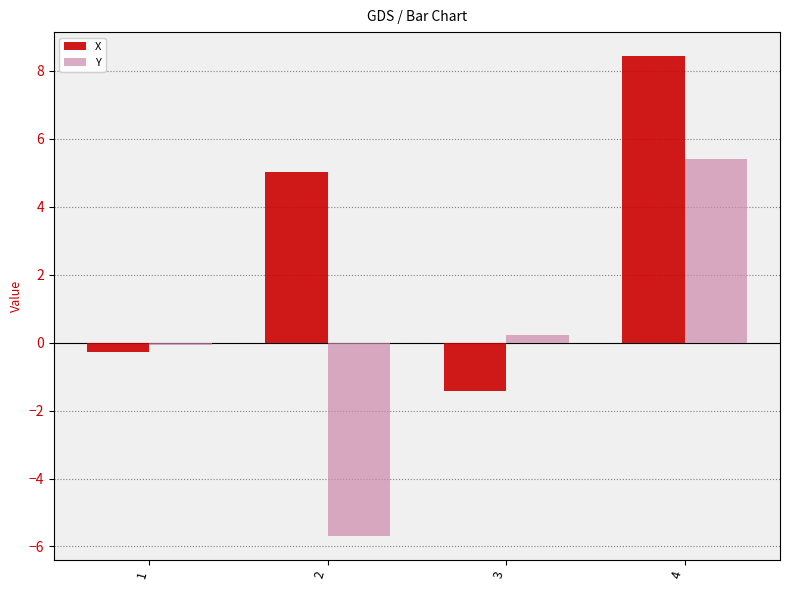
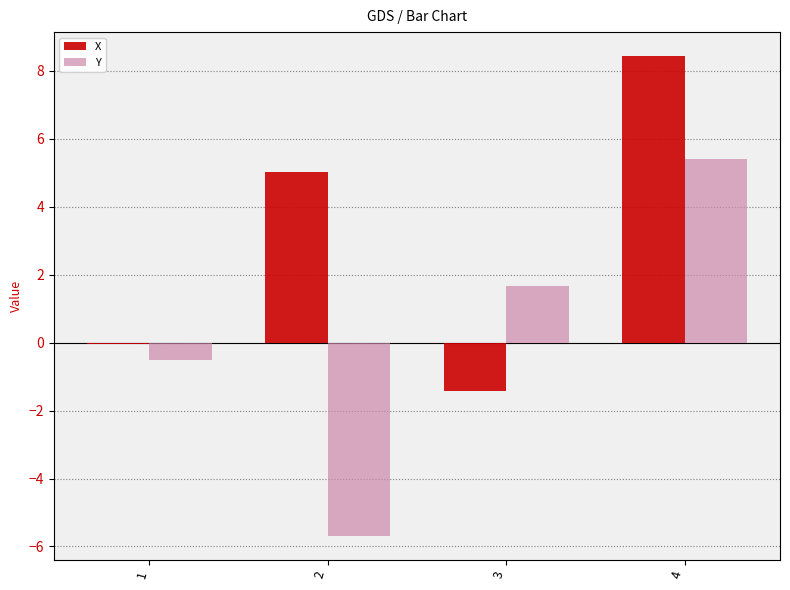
  {
    "X": {
-     "1": -0.3,
+     "1": 0.0,
      "2": 5.0,
      "3": -1.4,
      "4": 8.4
    },
    "Y": {
-     "1": -0.1,
+     "1": -0.5,
      "2": -5.7,
-     "3": 0.2,
+     "3": 1.7,
      "4": 5.4
    }
  }
